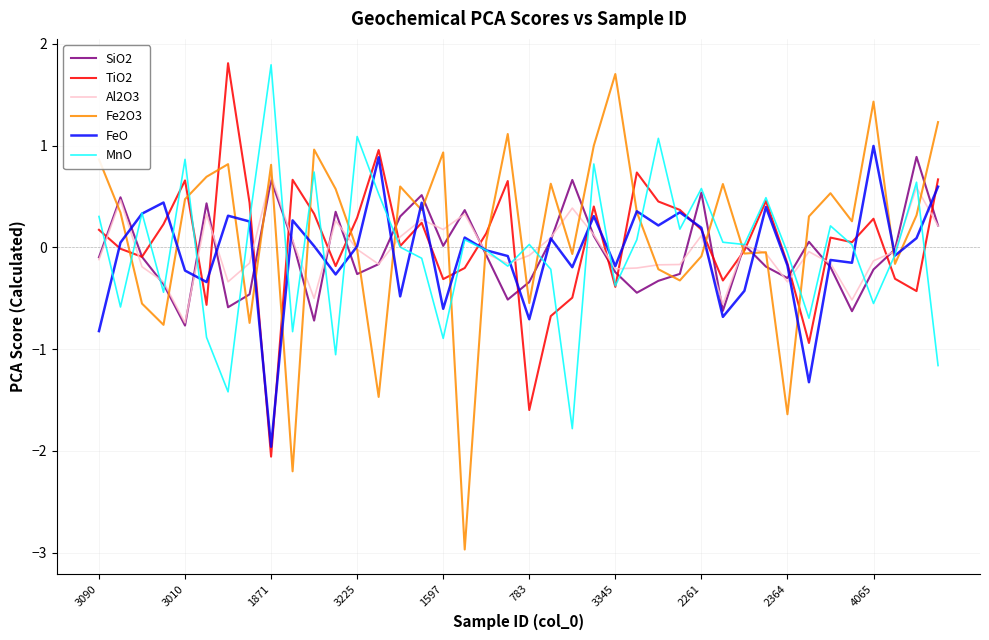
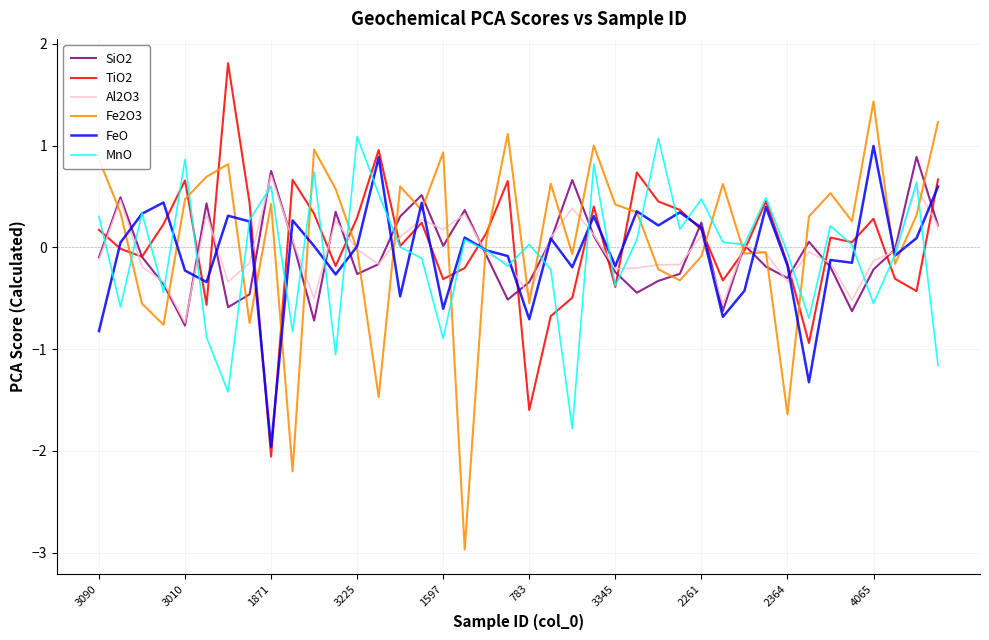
  {
    "SiO2": {
      "3010": -0.77,
-     "1871": 0.66,
+     "1871": 0.75,
      "3225": -0.26,
      "1597": 0.01,
      "783": -0.34,
      "3345": -0.24,
-     "2261": 0.54,
+     "2261": 0.24,
      "2364": -0.30,
      "4065": -0.22
    },
    "TiO2": {
      "3090": 0.17,
      "3010": 0.66,
      "1871": -2.06,
      "3225": 0.29,
      "1597": -0.31,
      "783": -1.60,
      "4065": 0.28
    },
    "Al2O3": {
      "3010": -0.74,
      "1871": 0.71,
      "1597": 0.18,
-     "783": -0.08,
+     "783": -0.47,
      "3345": -0.21,
      "2261": 0.12,
      "2364": -0.34,
      "4065": -0.13
    },
    "Fe2O3": {
      "3010": 0.47,
-     "1871": 0.81,
+     "1871": 0.43,
      "1597": 0.93,
      "783": -0.55,
-     "3345": 1.70,
+     "3345": 0.42,
      "2261": -0.09,
      "2364": -1.64,
      "4065": 1.43
    },
    "FeO": {
      "3090": -0.82,
      "3010": -0.23,
      "1871": -1.96,
      "3225": 0.01,
      "1597": -0.60,
      "783": -0.71,
      "3345": -0.18,
      "4065": 1.00
    },
    "MnO": {
      "3090": 0.30,
      "3010": 0.87,
-     "1871": 1.79,
+     "1871": 0.60,
      "3225": 1.09,
      "1597": -0.89,
      "783": 0.03,
-     "2261": 0.58,
+     "2261": 0.47,
      "2364": -0.05,
      "4065": -0.55
    }
  }
